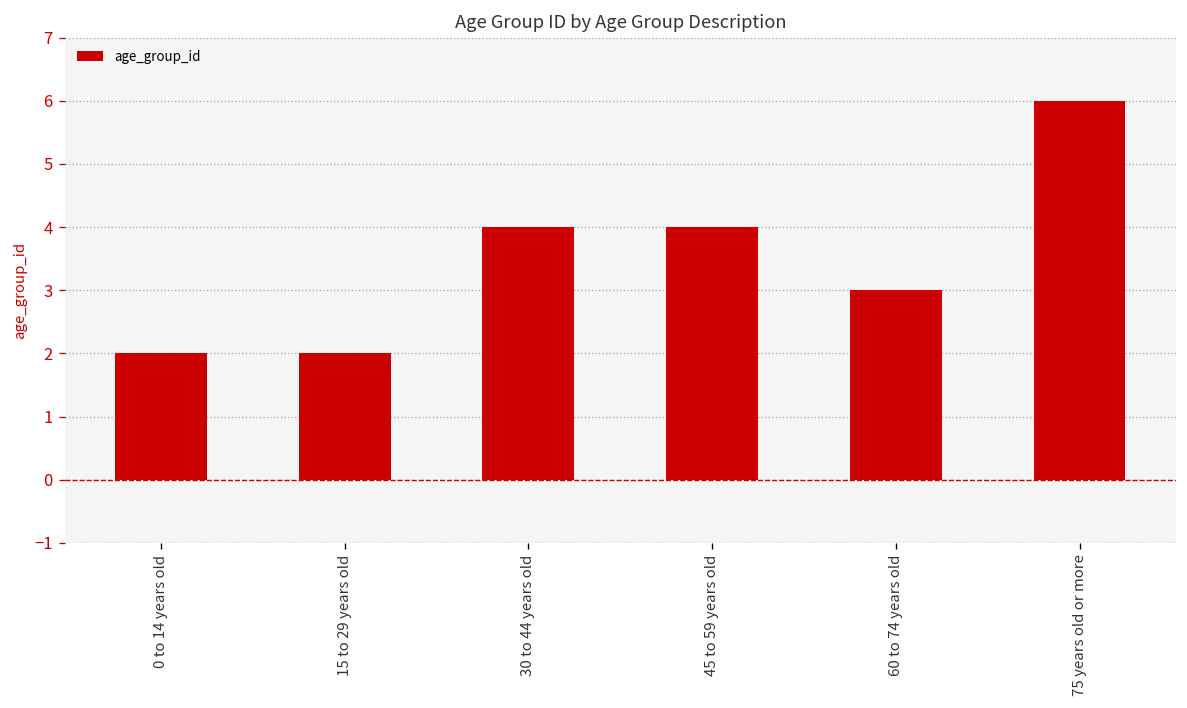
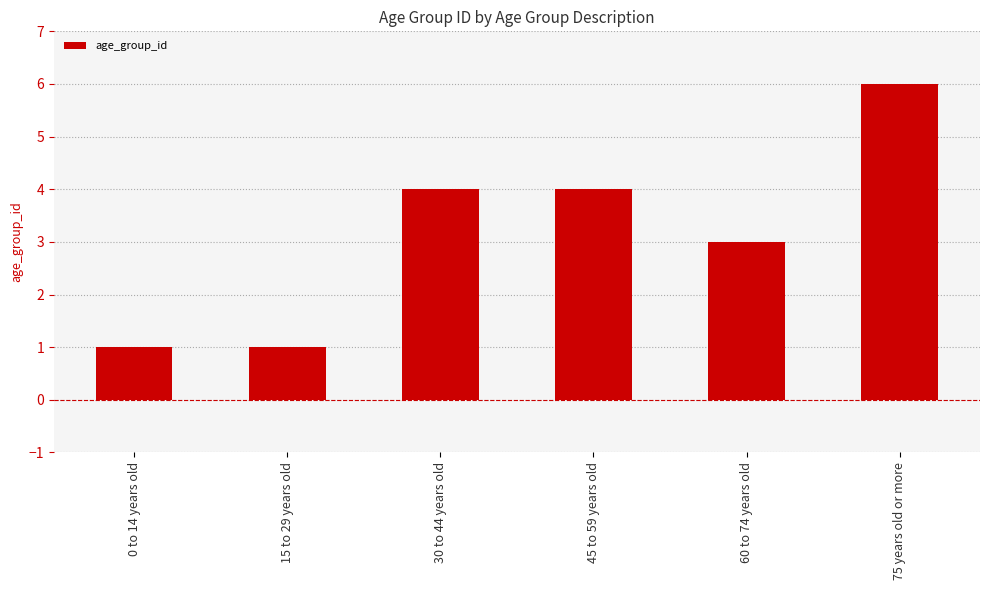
  {
-   "0 to 14 years old": 2,
-   "15 to 29 years old": 2,
+   "0 to 14 years old": 1,
+   "15 to 29 years old": 1,
    "30 to 44 years old": 4,
    "45 to 59 years old": 4,
    "60 to 74 years old": 3,
    "75 years old or more": 6
  }
